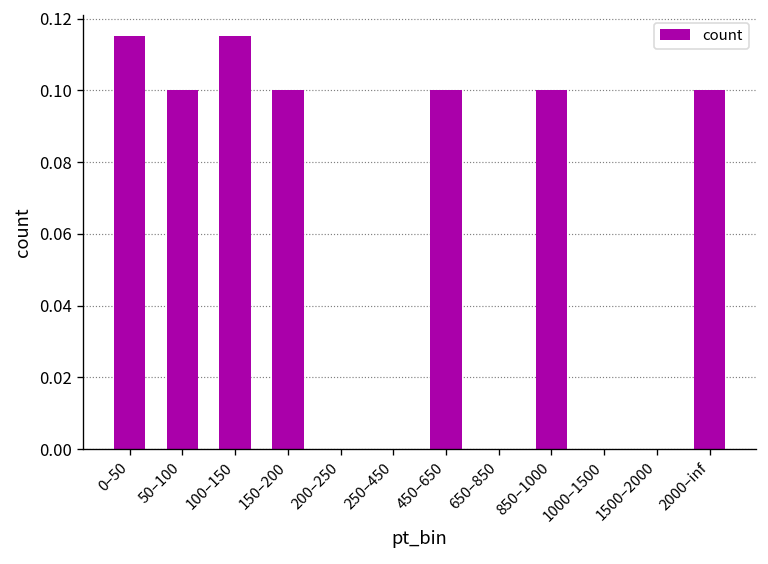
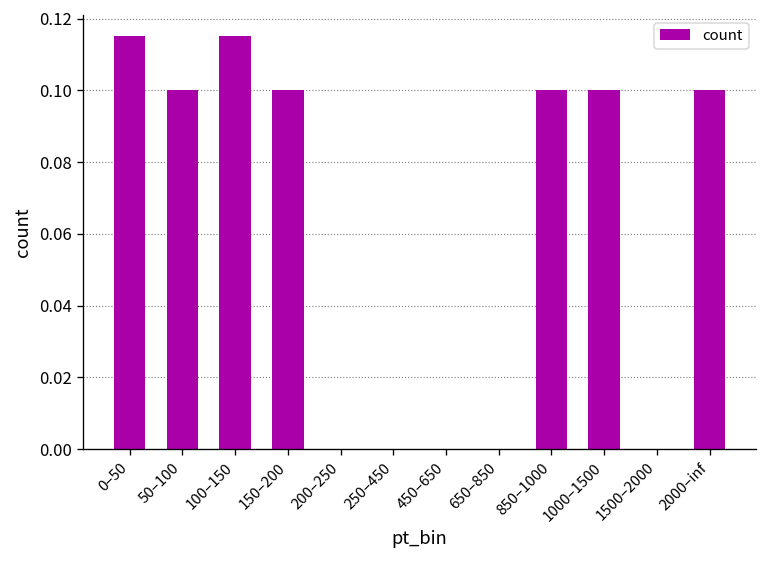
  {
    "0–50": 0.115,
    "50–100": 0.1,
    "100–150": 0.115,
    "150–200": 0.1,
    "200–250": 0.0,
    "250–450": 0.0,
-   "450–650": 0.1,
+   "450–650": 0.0,
    "650–850": 0.0,
    "850–1000": 0.1,
-   "1000–1500": 0.0,
+   "1000–1500": 0.1,
    "1500–2000": 0.0,
    "2000–inf": 0.1
  }
